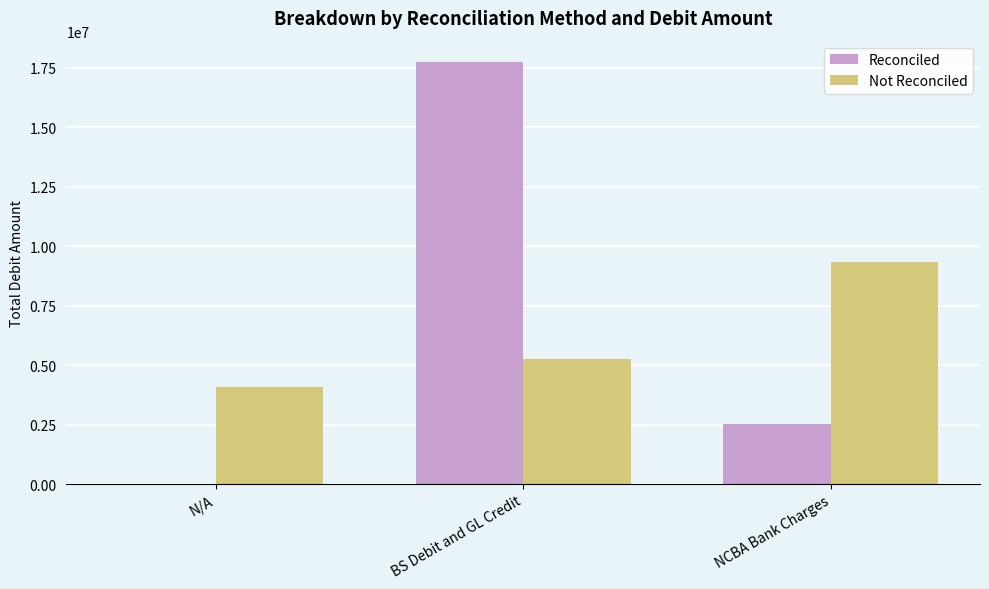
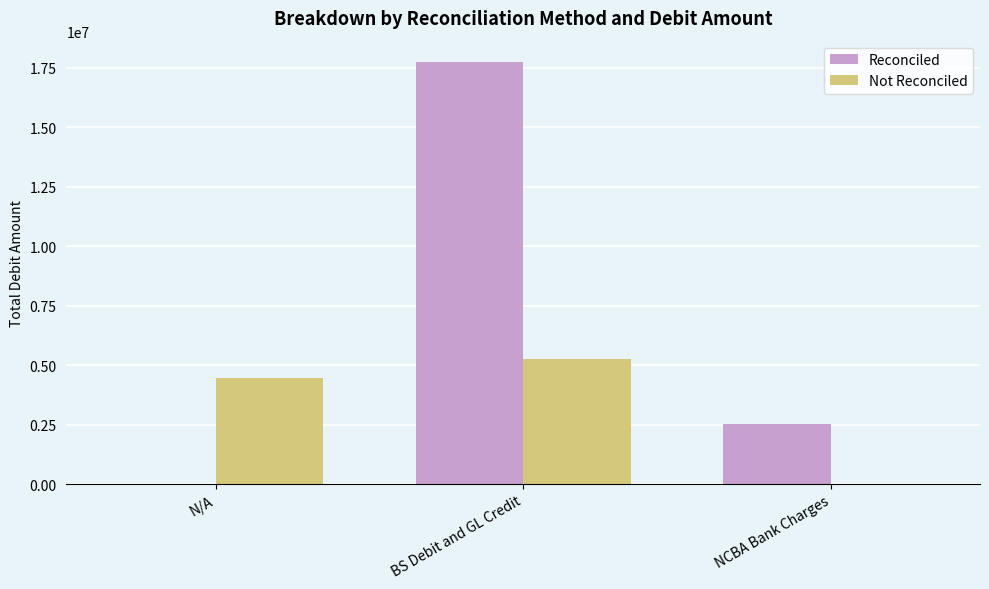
  {
    "Reconciled": {
      "N/A": 0,
      "BS Debit and GL Credit": 17800000,
      "NCBA Bank Charges": 2500000
    },
    "Not Reconciled": {
-     "N/A": 4100000,
+     "N/A": 4500000,
      "BS Debit and GL Credit": 5300000,
-     "NCBA Bank Charges": 9300000
+     "NCBA Bank Charges": 0
    }
  }
